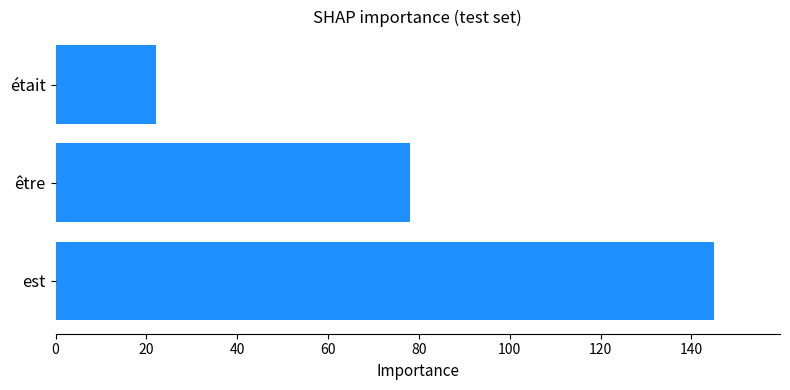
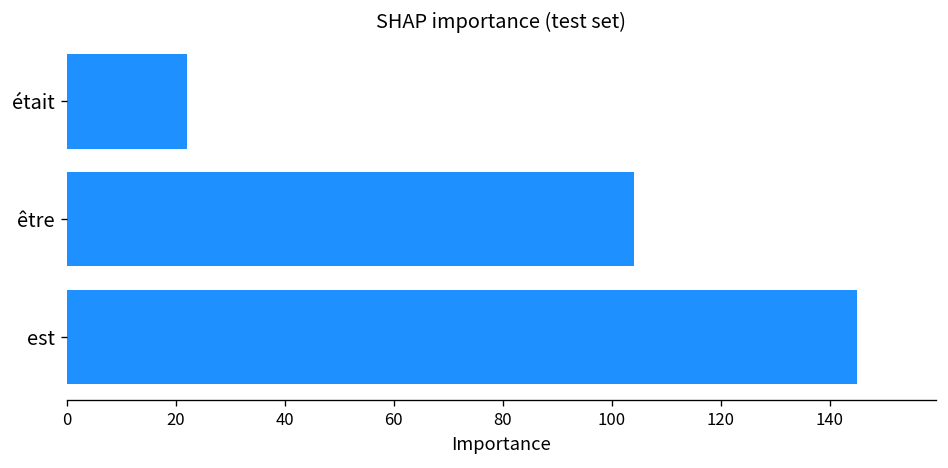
  {
    "était": 22,
-   "être": 78,
+   "être": 104,
    "est": 145
  }
